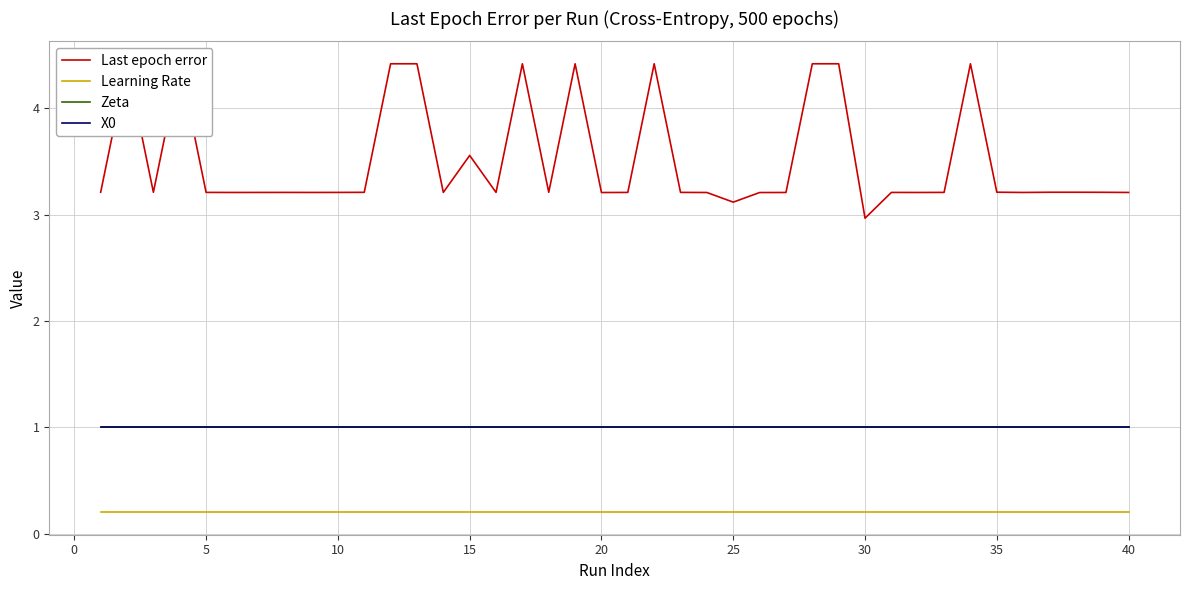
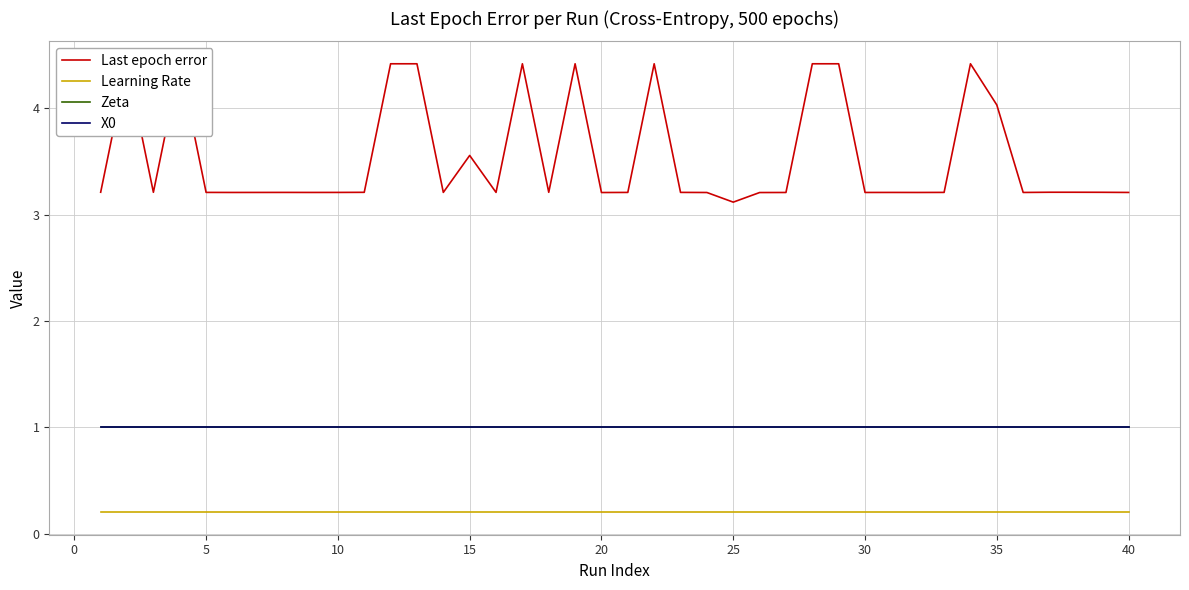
  {
    "Last epoch error": {
      "5": 3.21,
      "10": 3.21,
      "15": 3.56,
      "20": 3.21,
      "25": 3.12,
-     "30": 2.97,
-     "35": 3.21,
+     "30": 3.21,
+     "35": 4.03,
      "40": 3.21
    },
    "Learning Rate": {
      "5": 0.20,
      "10": 0.20,
      "15": 0.20,
      "20": 0.20,
      "25": 0.20,
      "30": 0.20,
      "35": 0.20,
      "40": 0.20
    },
    "X0": {
      "5": 1.00,
      "10": 1.00,
      "15": 1.00,
      "20": 1.00,
      "25": 1.00,
      "30": 1.00,
      "35": 1.00,
      "40": 1.00
    }
  }
